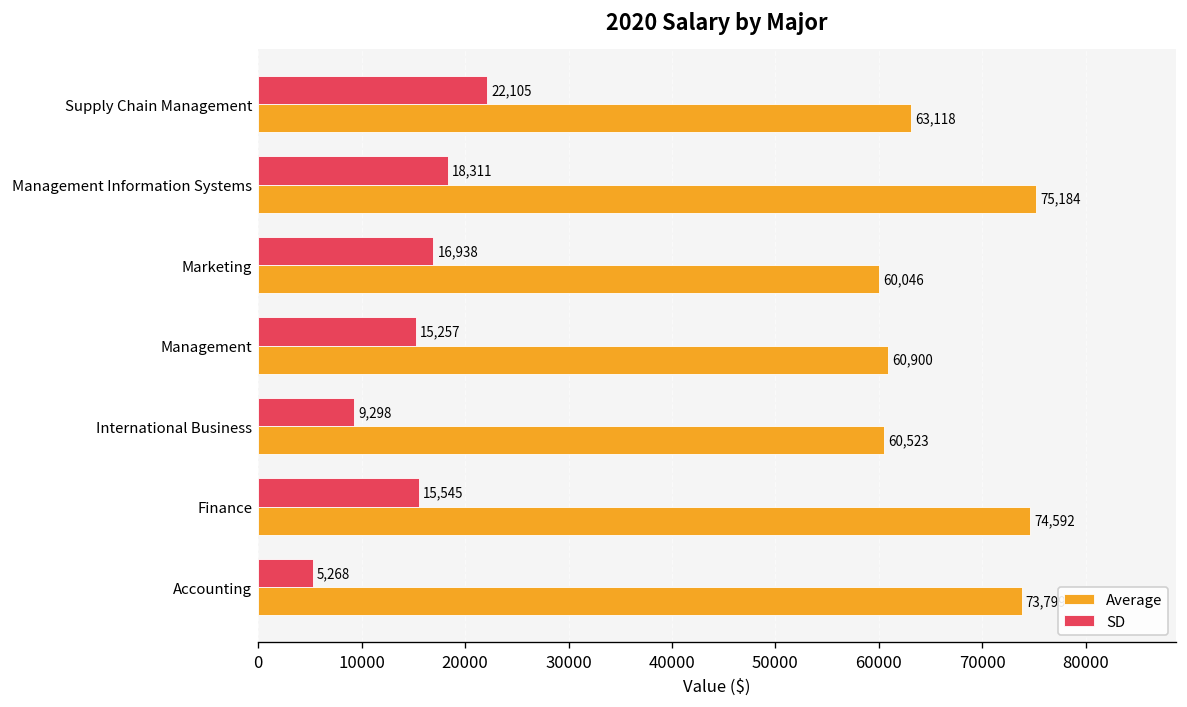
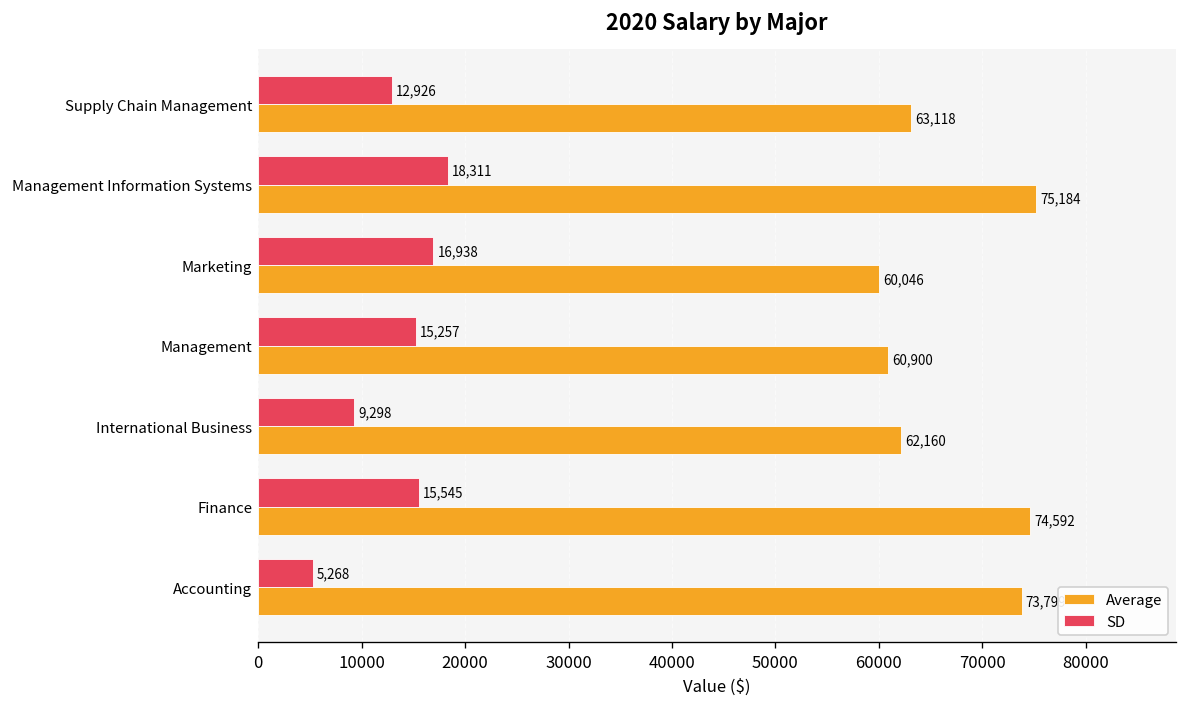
  {
    "Average": {
      "Supply Chain Management": "63,118",
      "Management Information Systems": "75,184",
      "Marketing": "60,046",
      "Management": "60,900",
-     "International Business": "60,523",
+     "International Business": "62,160",
      "Finance": "74,592"
    },
    "SD": {
-     "Supply Chain Management": "22,105",
+     "Supply Chain Management": "12,926",
      "Management Information Systems": "18,311",
      "Marketing": "16,938",
      "Management": "15,257",
      "International Business": "9,298",
      "Finance": "15,545",
      "Accounting": "5,268"
    }
  }
